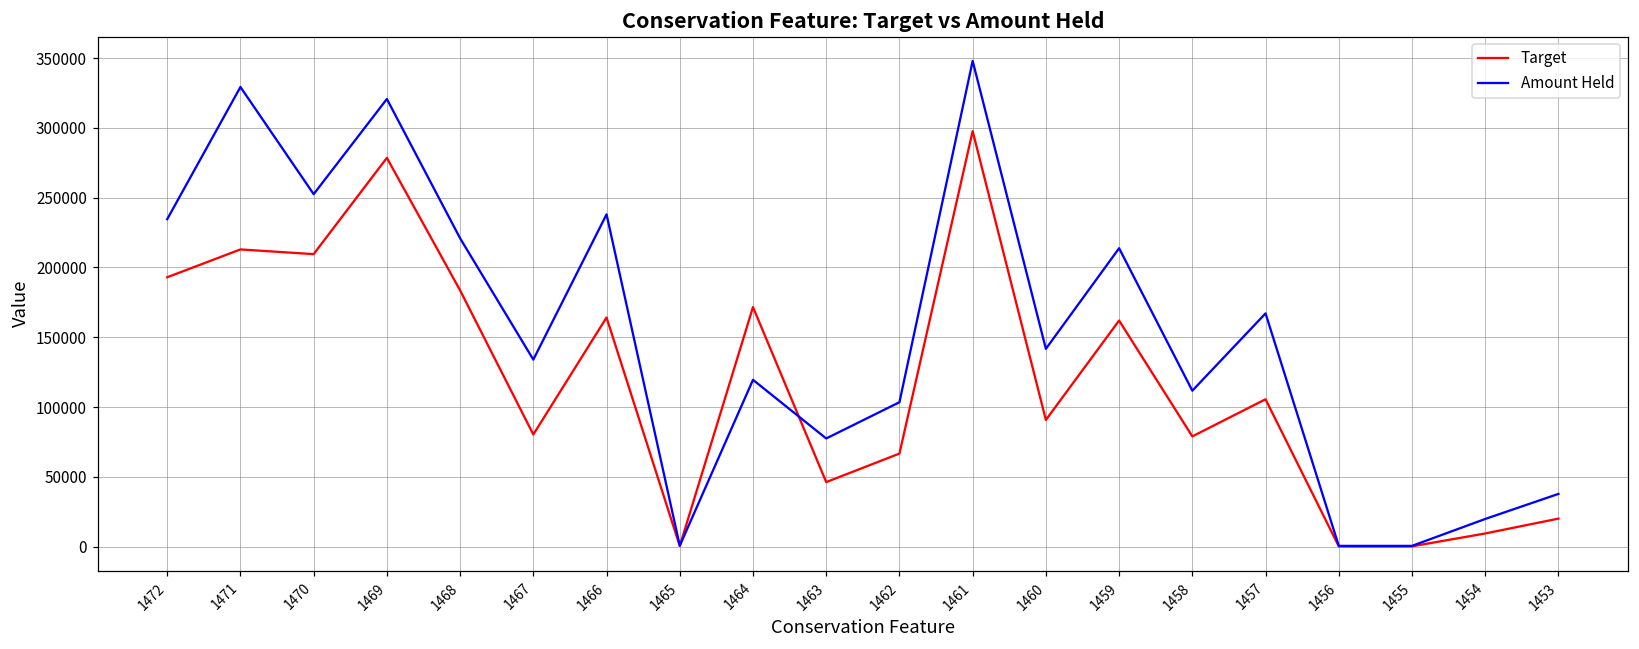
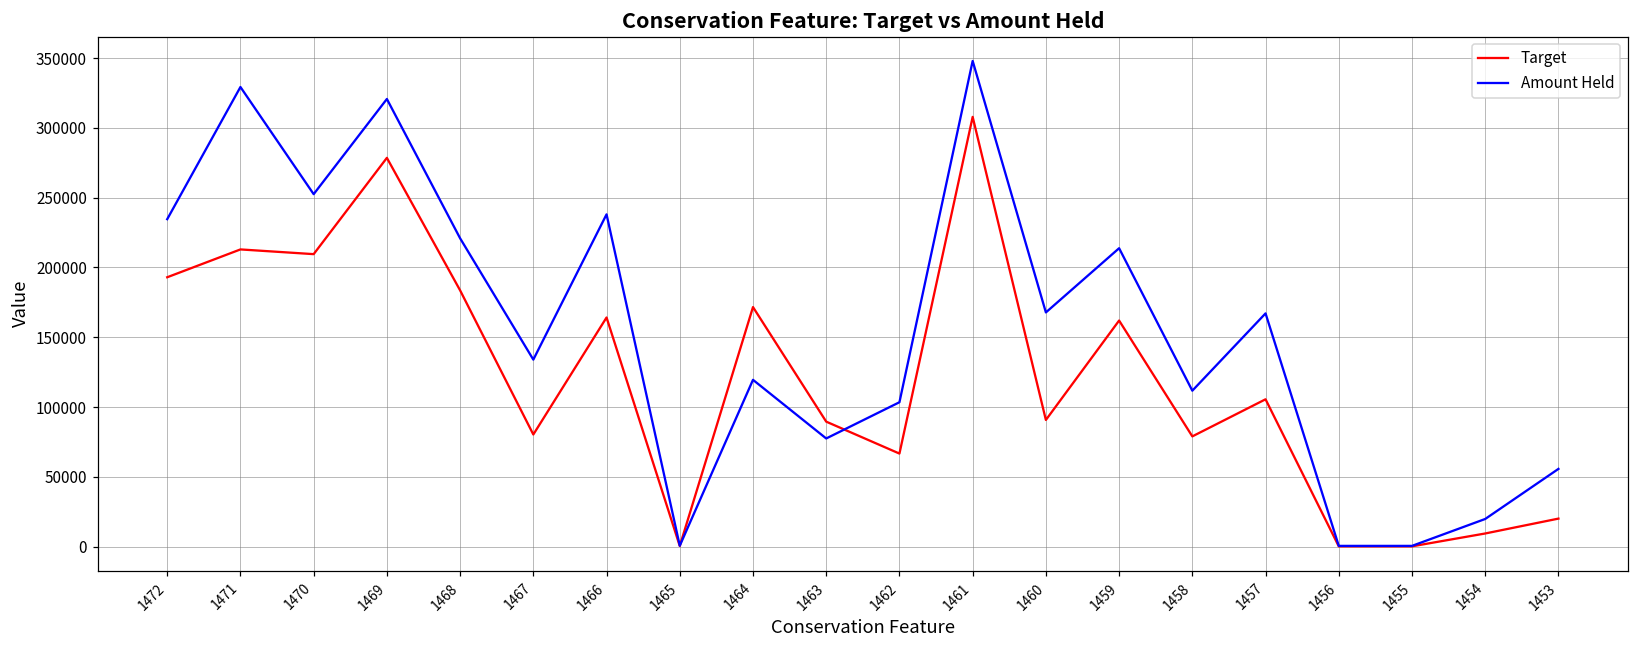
  {
    "Target": {
      "1472": 193000,
      "1471": 213000,
      "1470": 210000,
      "1469": 279000,
      "1468": 184000,
      "1467": 80000,
      "1466": 164000,
      "1464": 172000,
-     "1463": 46000,
+     "1463": 90000,
      "1462": 67000,
-     "1461": 298000,
+     "1461": 308000,
      "1460": 91000,
      "1459": 162000,
      "1458": 79000,
      "1457": 106000,
      "1454": 9000,
      "1453": 20000
    },
    "Amount Held": {
      "1472": 235000,
      "1471": 329000,
      "1470": 253000,
      "1469": 321000,
      "1468": 221000,
      "1467": 134000,
      "1466": 238000,
      "1464": 119000,
      "1463": 77000,
      "1462": 103000,
      "1461": 348000,
-     "1460": 142000,
+     "1460": 168000,
      "1459": 214000,
      "1458": 112000,
      "1457": 167000,
      "1454": 20000,
-     "1453": 38000
+     "1453": 56000
    }
  }
